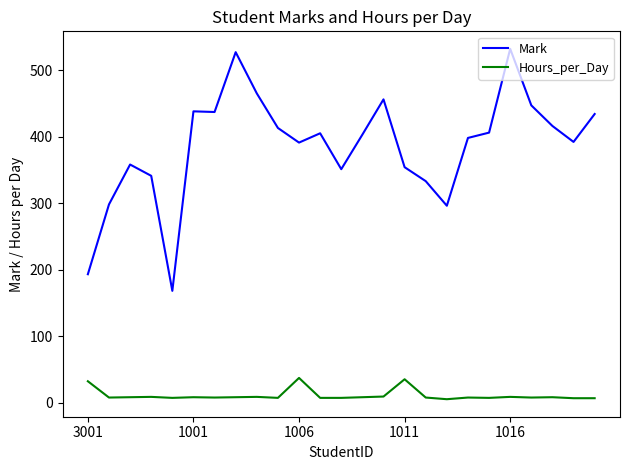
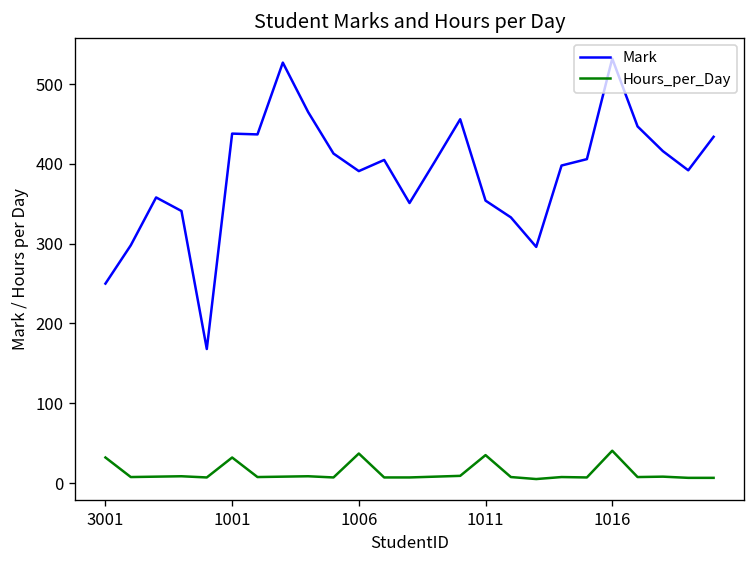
  {
    "Mark": {
-     "3001": 190,
+     "3001": 250,
      "1001": 440,
      "1006": 390,
      "1011": 350
    },
    "Hours_per_Day": {
      "3001": 30,
-     "1001": 10,
+     "1001": 30,
      "1006": 40,
      "1011": 40,
-     "1016": 10
+     "1016": 40
    }
  }
